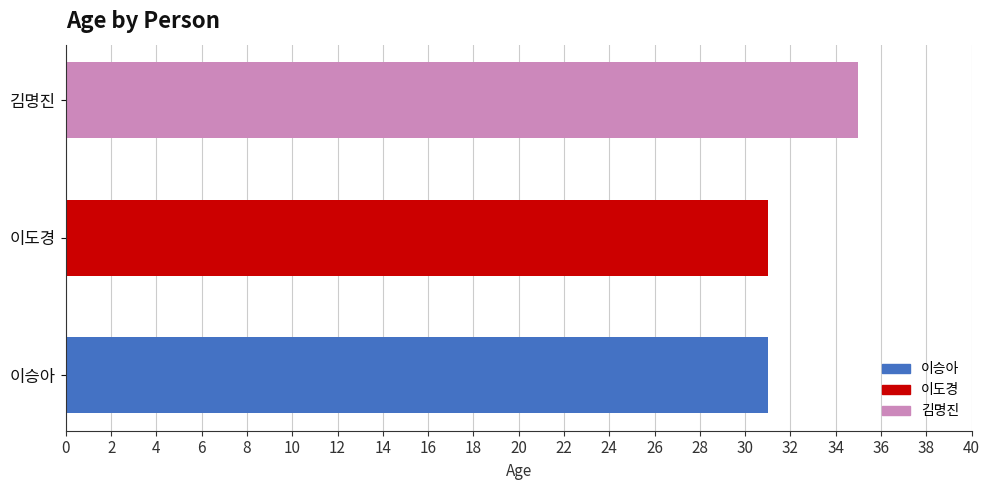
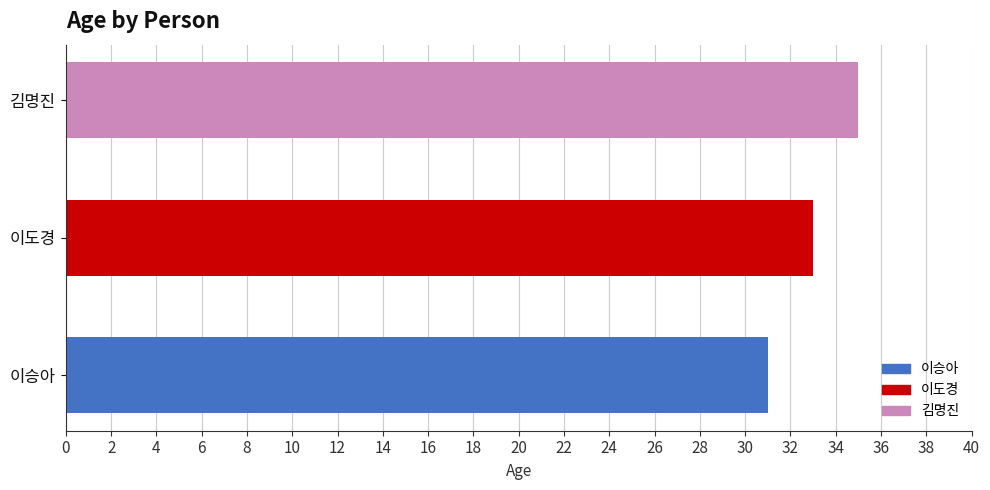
  {
    "김명진": 35,
-   "이도경": 31,
+   "이도경": 33,
    "이승아": 31
  }
